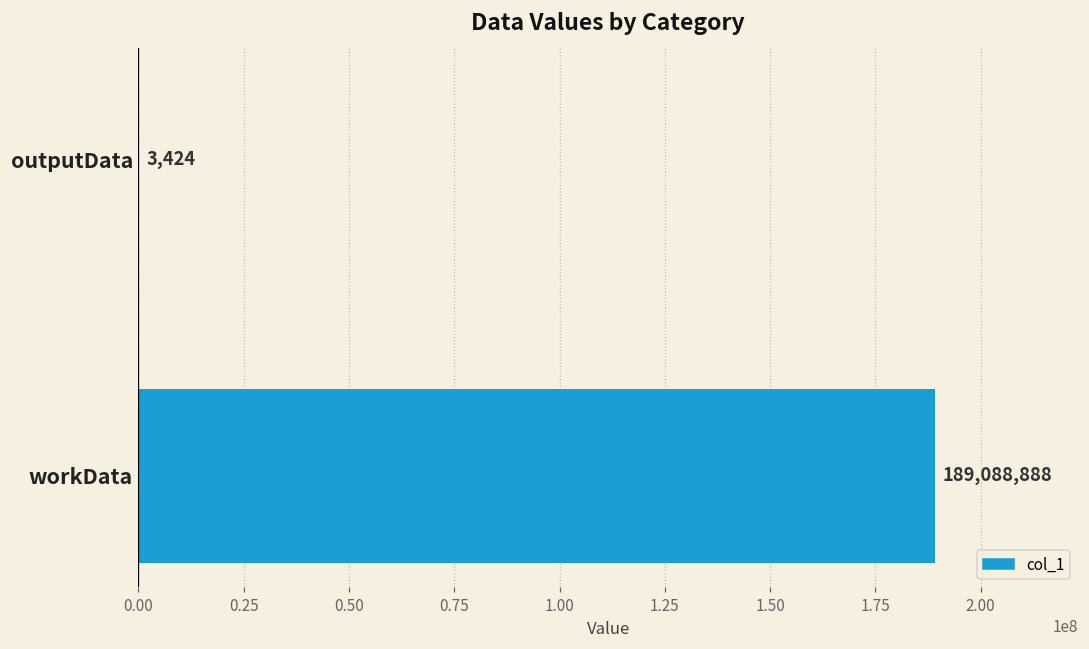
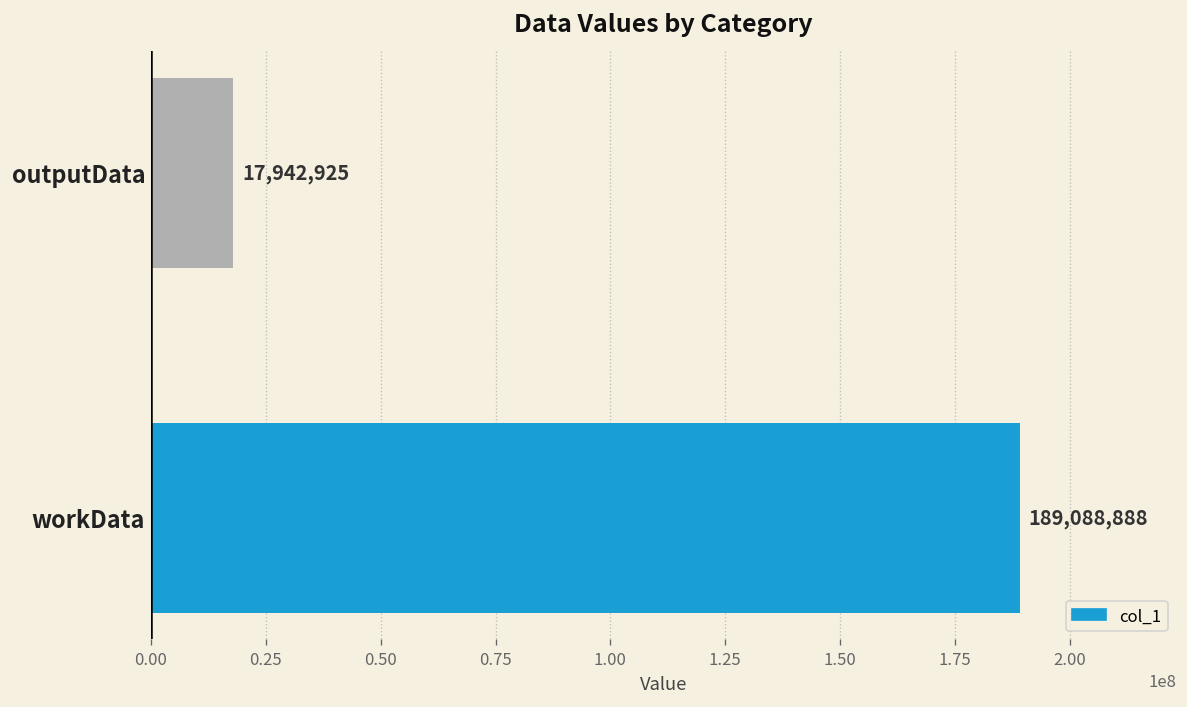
  {
-   "outputData": "3,424",
+   "outputData": "17,942,925",
    "workData": "189,088,888"
  }
